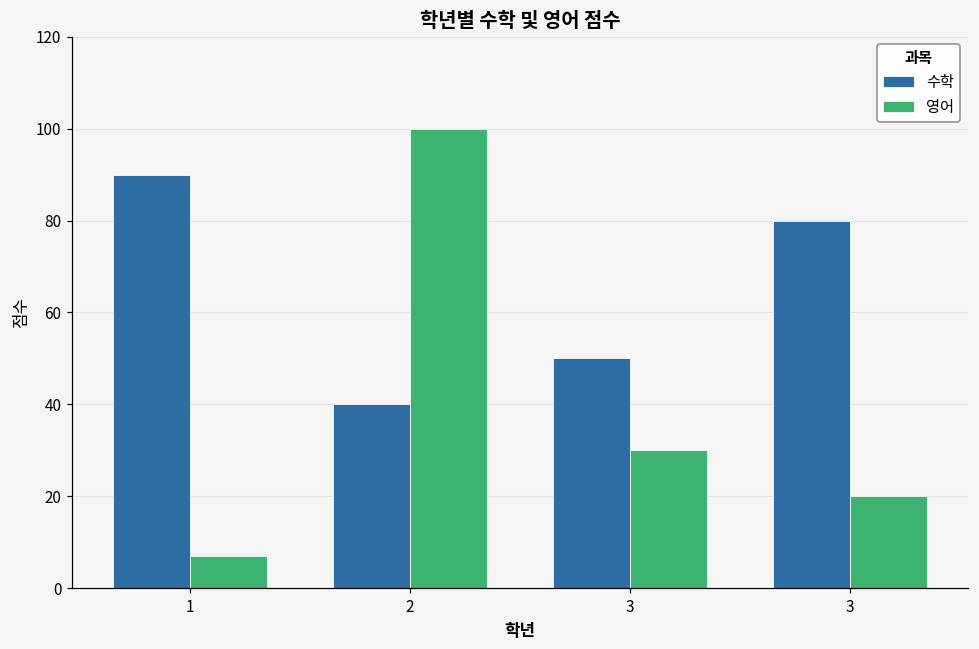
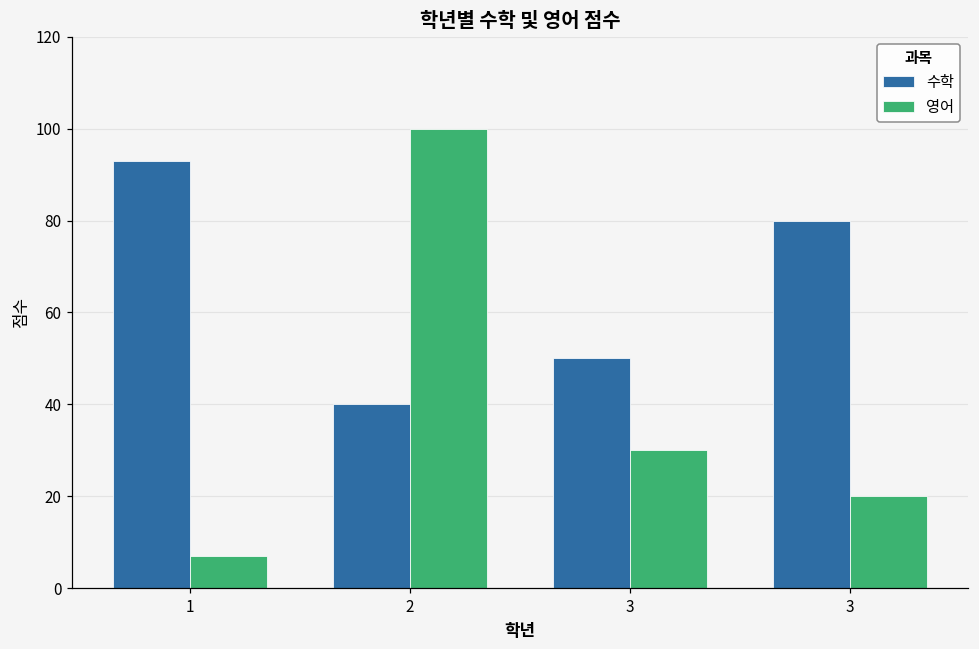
  {
    "수학": {
-     "1": 90,
+     "1": 93,
      "2": 40
    },
    "영어": {
      "1": 7,
      "2": 100
    }
  }
